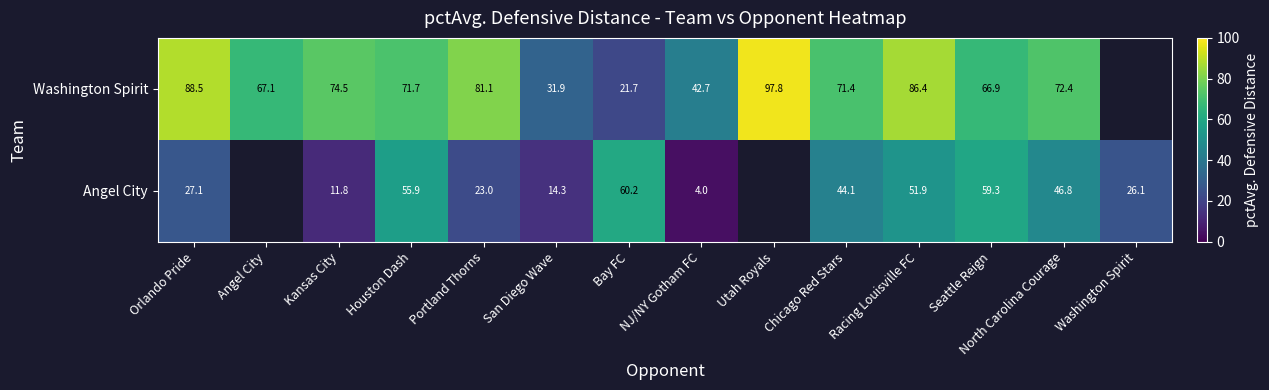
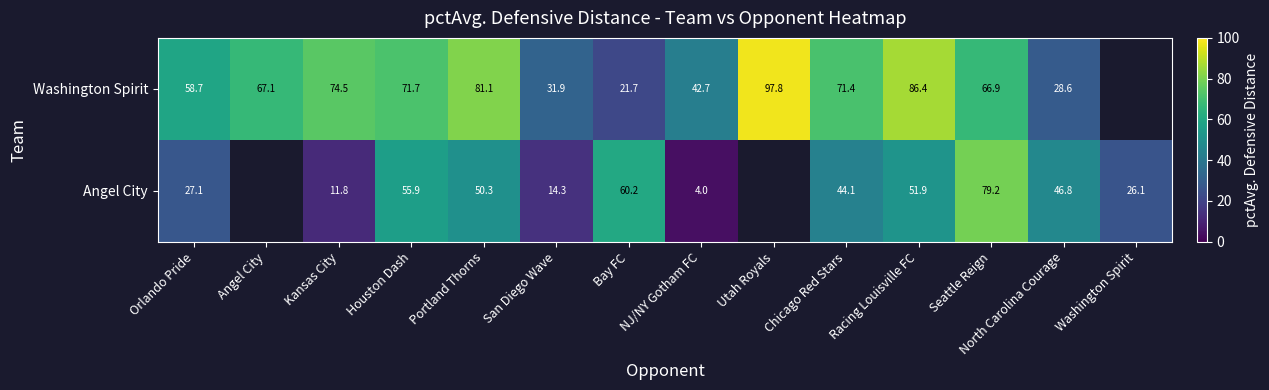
  {
    "Washington Spirit": {
-     "Orlando Pride": 88.5,
+     "Orlando Pride": 58.7,
      "Angel City": 67.1,
      "Kansas City": 74.5,
      "Houston Dash": 71.7,
      "Portland Thorns": 81.1,
      "San Diego Wave": 31.9,
      "Bay FC": 21.7,
      "NJ/NY Gotham FC": 42.7,
      "Utah Royals": 97.8,
      "Chicago Red Stars": 71.4,
      "Racing Louisville FC": 86.4,
      "Seattle Reign": 66.9,
-     "North Carolina Courage": 72.4
+     "North Carolina Courage": 28.6
    },
    "Angel City": {
      "Orlando Pride": 27.1,
      "Kansas City": 11.8,
      "Houston Dash": 55.9,
-     "Portland Thorns": 23.0,
+     "Portland Thorns": 50.3,
      "San Diego Wave": 14.3,
      "Bay FC": 60.2,
      "NJ/NY Gotham FC": 4.0,
      "Chicago Red Stars": 44.1,
      "Racing Louisville FC": 51.9,
-     "Seattle Reign": 59.3,
+     "Seattle Reign": 79.2,
      "North Carolina Courage": 46.8,
      "Washington Spirit": 26.1
    }
  }
